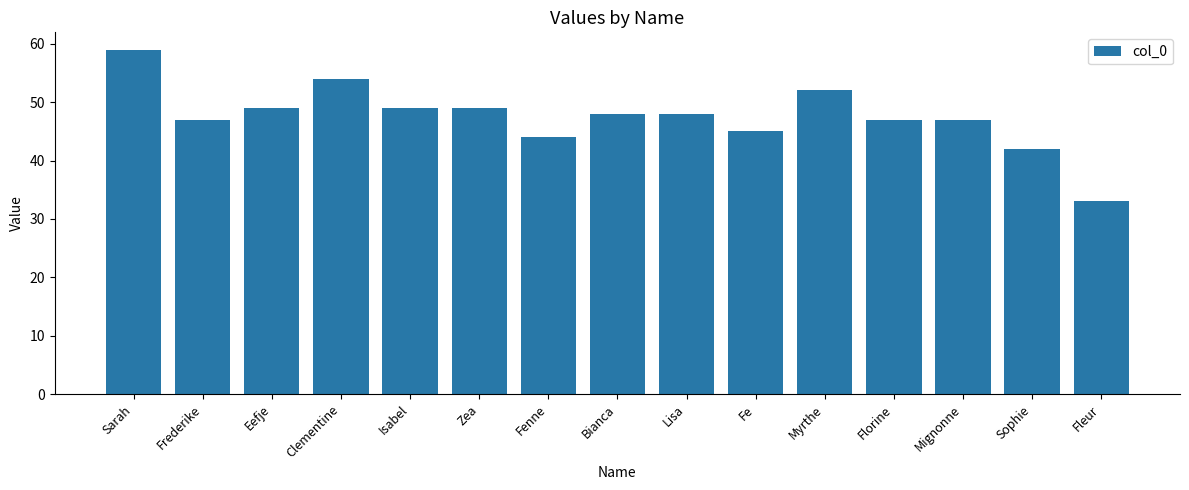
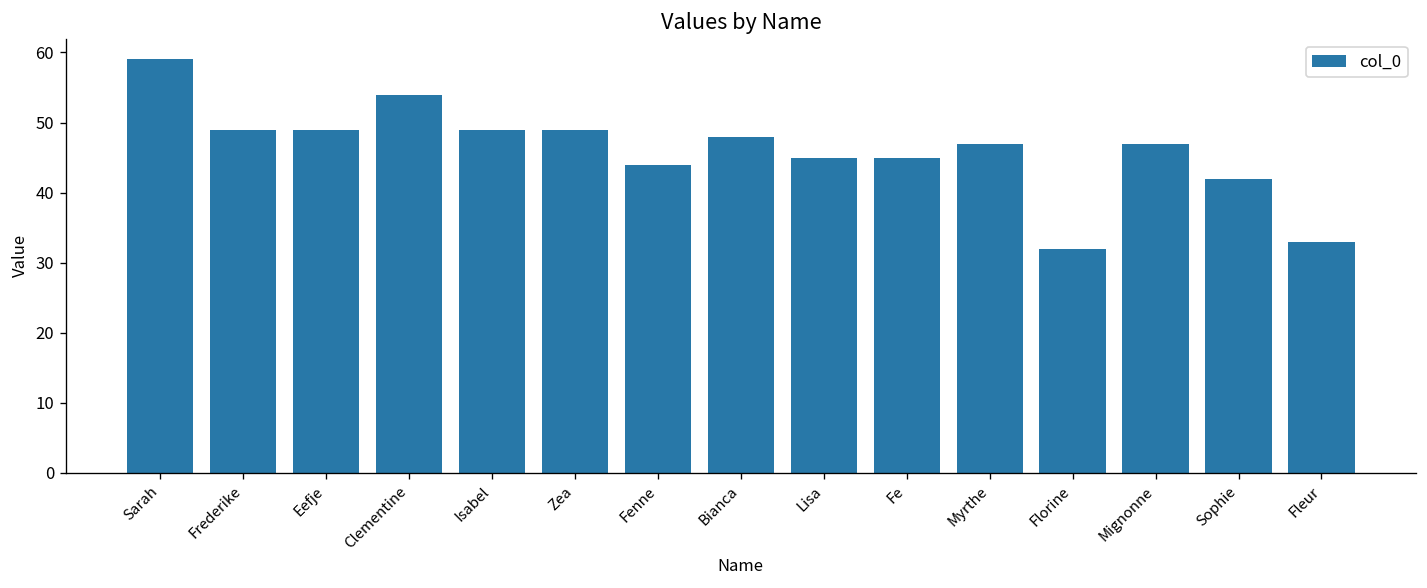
  {
    "Sarah": 59,
-   "Frederike": 47,
+   "Frederike": 49,
    "Eefje": 49,
    "Clementine": 54,
    "Isabel": 49,
    "Zea": 49,
    "Fenne": 44,
    "Bianca": 48,
-   "Lisa": 48,
+   "Lisa": 45,
    "Fe": 45,
-   "Myrthe": 52,
-   "Florine": 47,
+   "Myrthe": 47,
+   "Florine": 32,
    "Mignonne": 47,
    "Sophie": 42,
    "Fleur": 33
  }
